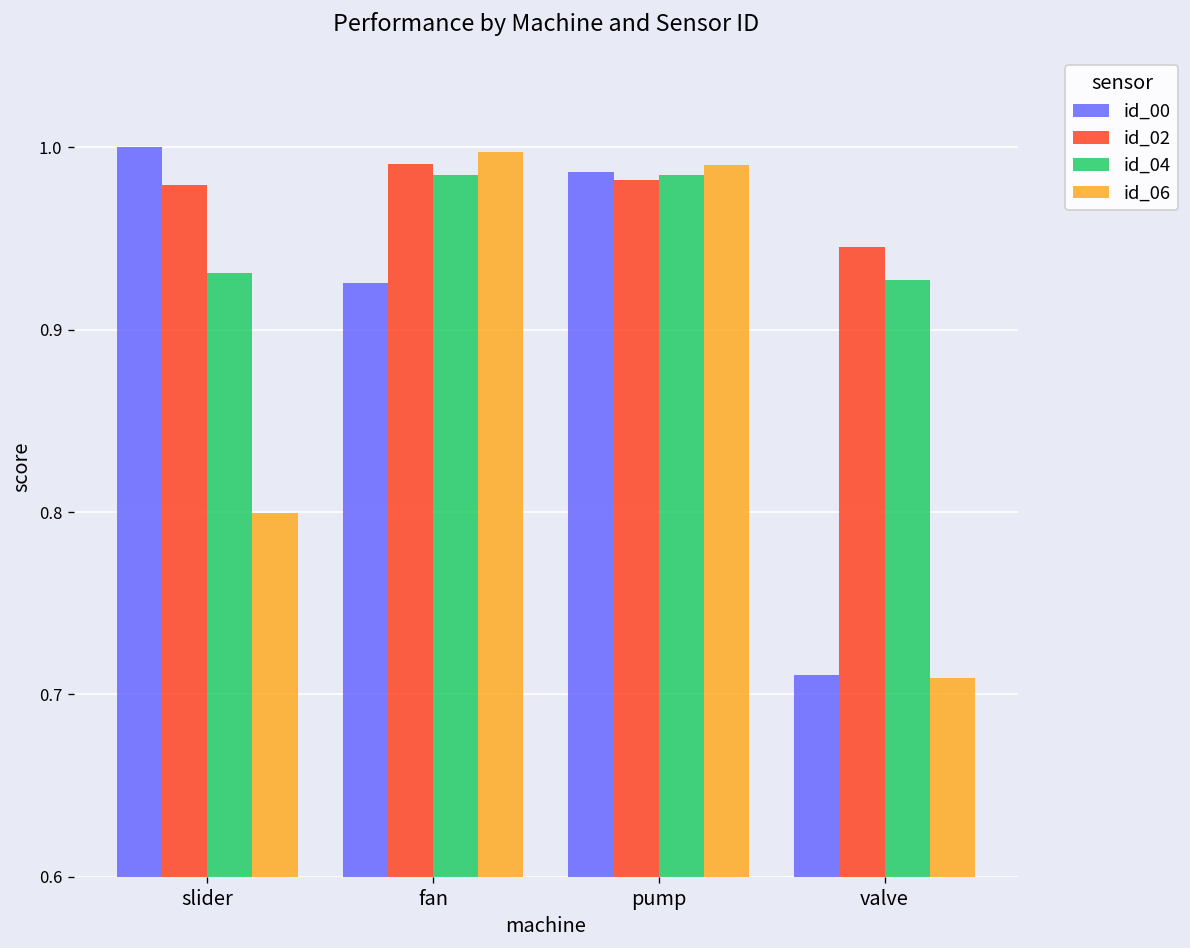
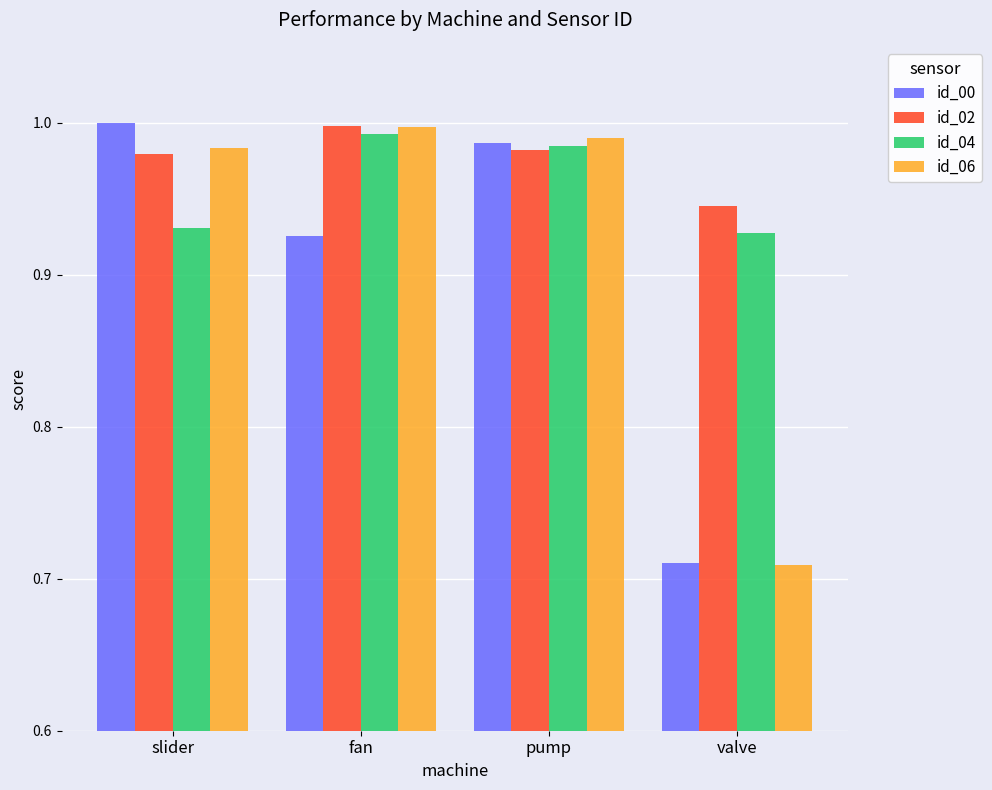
  {
    "id_00": {
      "slider": 1.000,
      "fan": 0.926,
      "pump": 0.987,
      "valve": 0.711
    },
    "id_02": {
      "slider": 0.979,
-     "fan": 0.991,
+     "fan": 0.998,
      "pump": 0.982,
      "valve": 0.945
    },
    "id_04": {
      "slider": 0.931,
-     "fan": 0.985,
+     "fan": 0.993,
      "pump": 0.985,
      "valve": 0.927
    },
    "id_06": {
-     "slider": 0.800,
+     "slider": 0.983,
      "fan": 0.997,
      "pump": 0.990,
      "valve": 0.709
    }
  }
